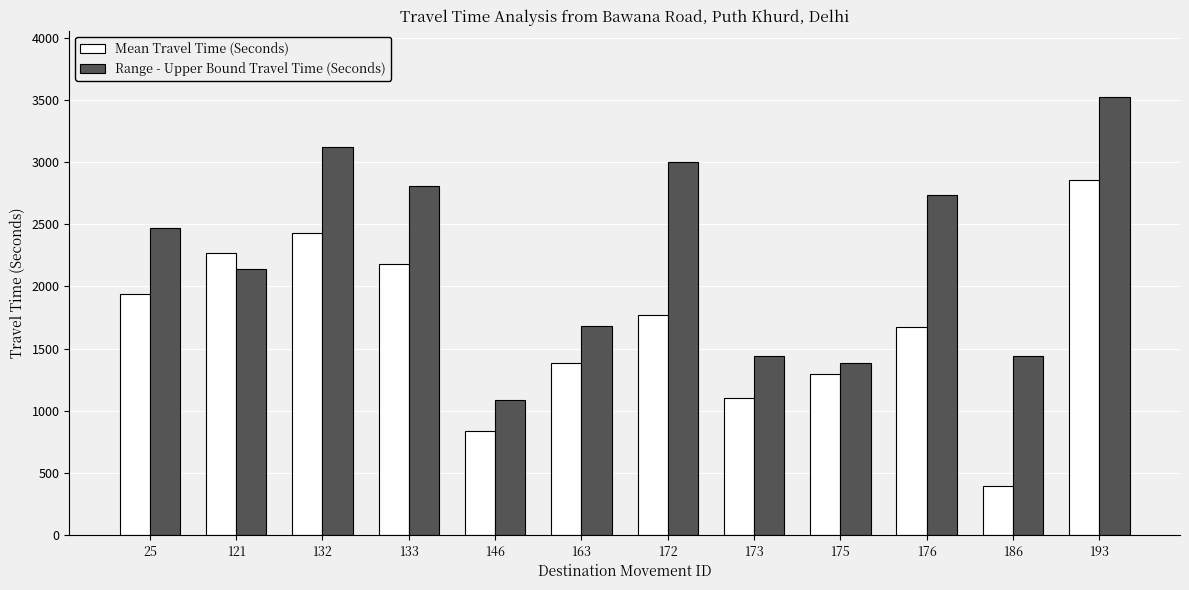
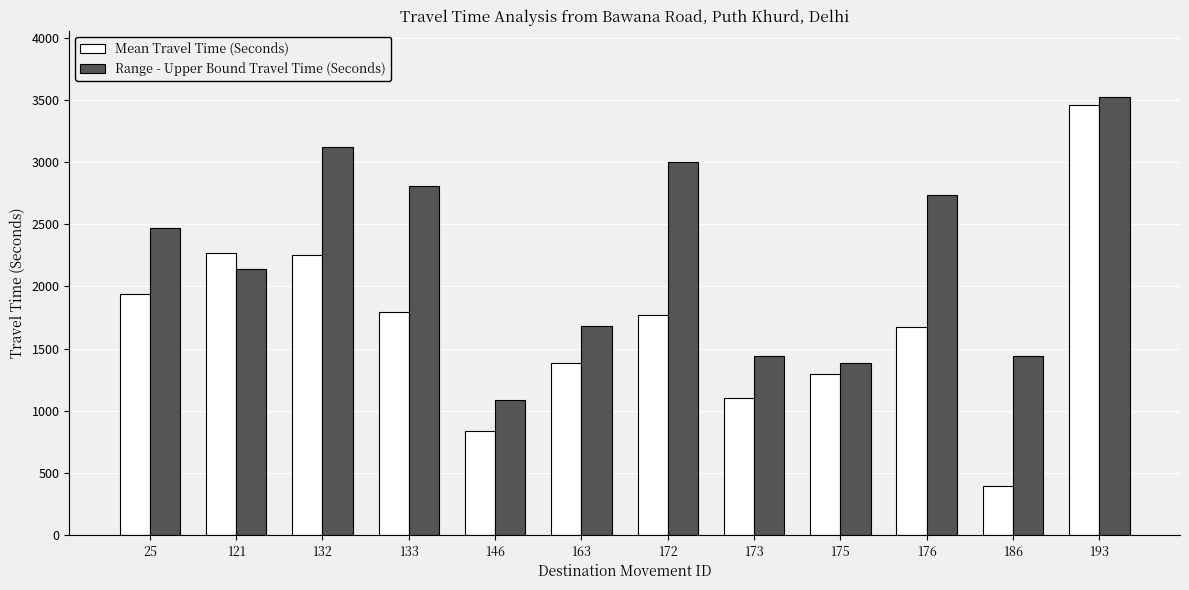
  {
    "Mean Travel Time (Seconds)": {
      "25": 1940,
      "121": 2270,
-     "132": 2430,
-     "133": 2180,
+     "132": 2250,
+     "133": 1800,
      "146": 840,
      "163": 1390,
      "172": 1770,
      "173": 1100,
      "175": 1300,
      "176": 1680,
      "186": 390,
-     "193": 2850
+     "193": 3460
    },
    "Range - Upper Bound Travel Time (Seconds)": {
      "25": 2470,
      "121": 2140,
      "132": 3120,
      "133": 2810,
      "146": 1080,
      "163": 1680,
      "172": 3000,
      "173": 1440,
      "175": 1390,
      "176": 2740,
      "186": 1440,
      "193": 3530
    }
  }
